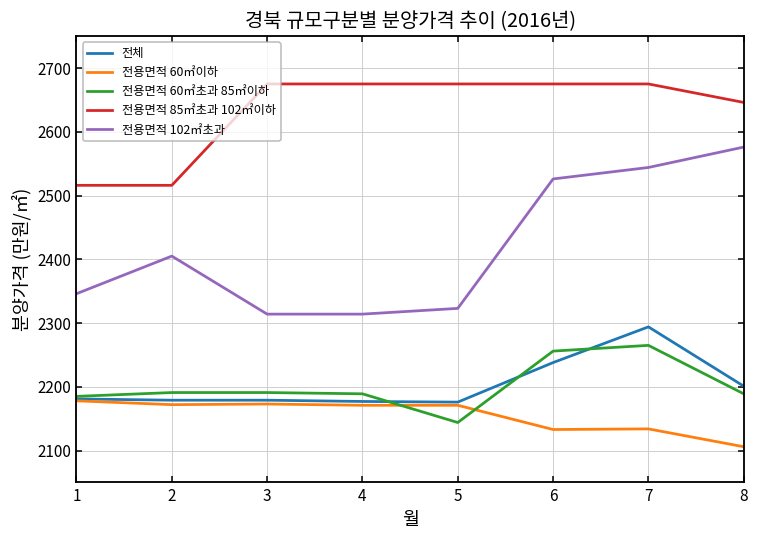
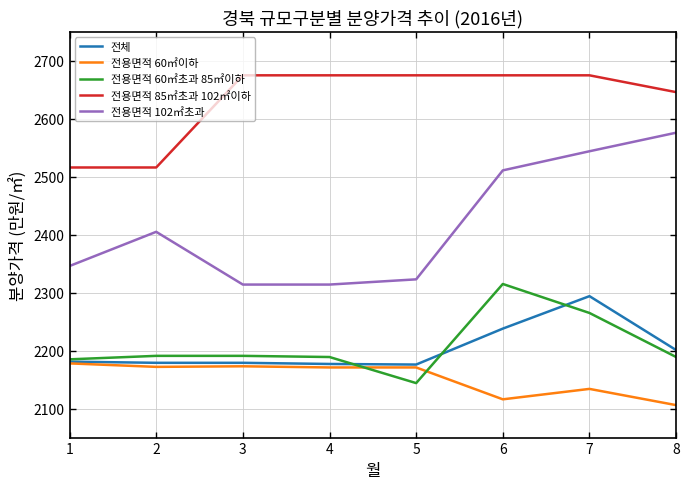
  {
    "전체": {
      "2": 2180,
      "3": 2180,
      "4": 2180,
      "5": 2180,
      "6": 2240,
      "7": 2290,
      "8": 2200
    },
    "전용면적 60㎡이하": {
      "2": 2170,
      "3": 2170,
      "4": 2170,
      "5": 2170,
-     "6": 2130,
+     "6": 2120,
      "7": 2130,
      "8": 2110
    },
    "전용면적 60㎡초과 85㎡이하": {
      "2": 2190,
      "3": 2190,
      "4": 2190,
      "5": 2140,
-     "6": 2260,
+     "6": 2320,
      "7": 2270,
      "8": 2190
    },
    "전용면적 85㎡초과 102㎡이하": {
      "1": 2520,
      "2": 2520,
      "4": 2680,
      "5": 2680,
      "6": 2680,
      "7": 2680,
      "8": 2650
    },
    "전용면적 102㎡초과": {
      "1": 2350,
      "2": 2410,
      "3": 2310,
      "4": 2310,
      "5": 2320,
-     "6": 2530,
+     "6": 2510,
      "7": 2540,
      "8": 2580
    }
  }
